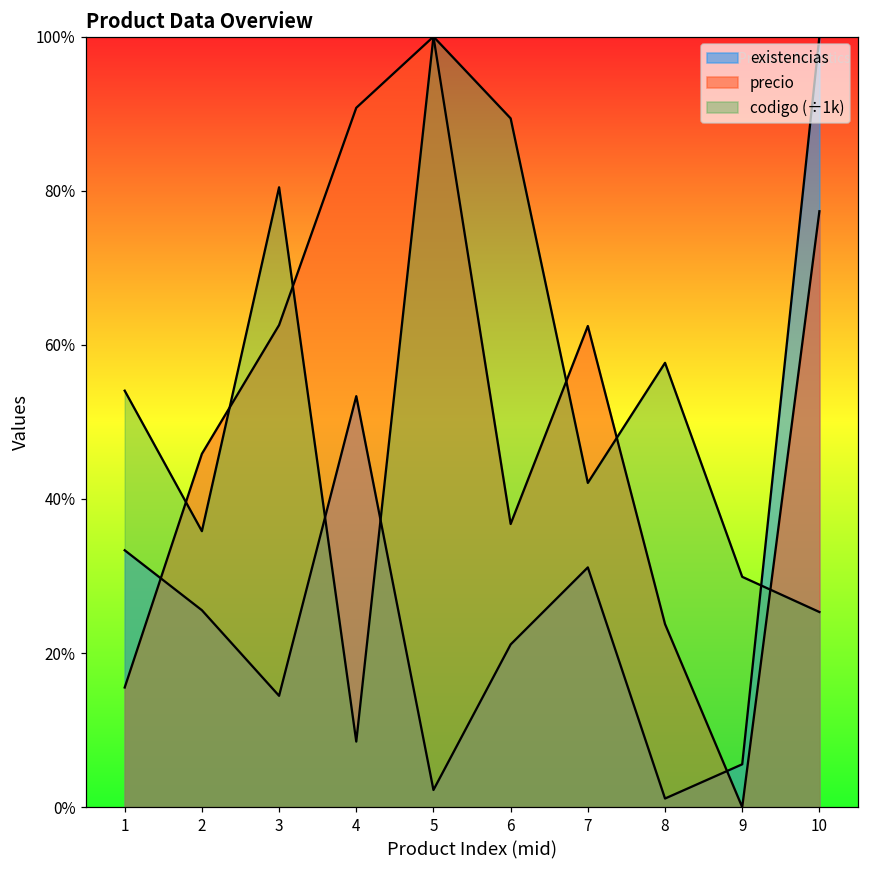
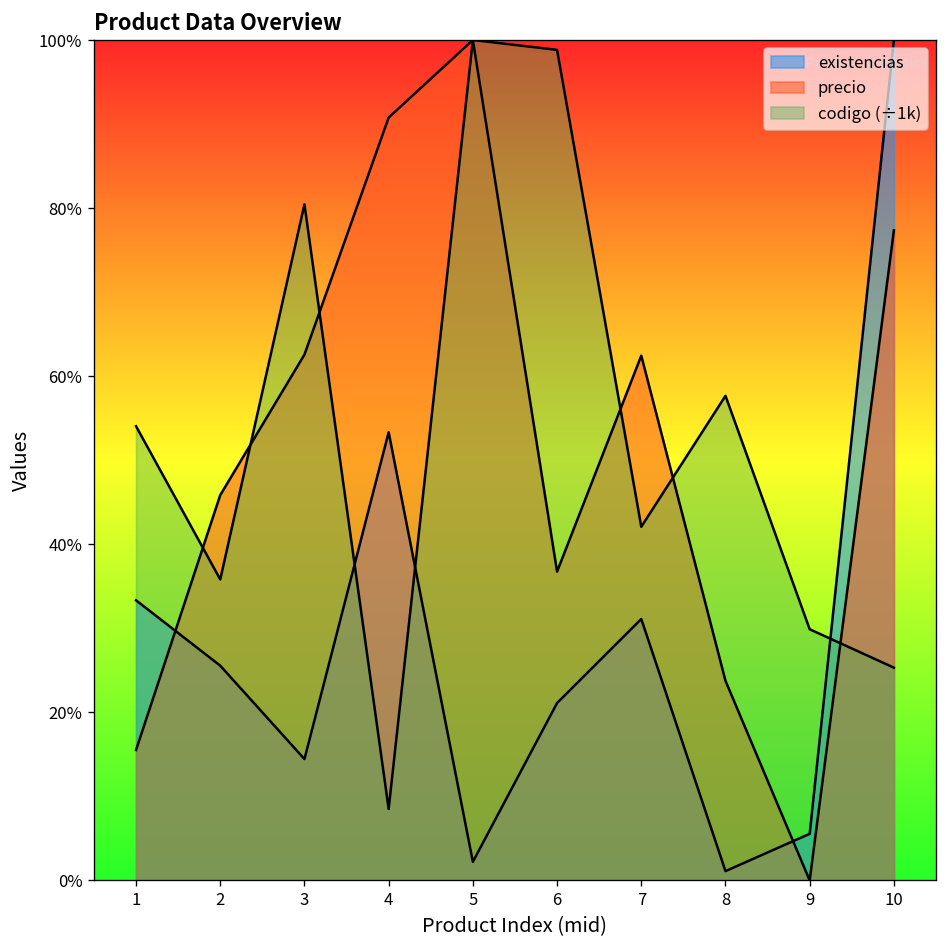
  {
    "existencias": {
      "1": "33%",
      "2": "26%",
      "3": "14%",
      "4": "53%",
      "5": "2%",
      "6": "21%",
      "7": "31%",
      "8": "1%",
      "9": "6%",
      "10": "100%"
    },
    "precio": {
      "1": "16%",
      "2": "46%",
      "3": "63%",
      "4": "91%",
      "6": "37%",
      "7": "62%",
      "8": "24%",
      "9": "0%",
      "10": "77%"
    },
    "codigo (÷1k)": {
      "1": "54%",
      "2": "36%",
      "3": "80%",
      "4": "9%",
-     "6": "89%",
+     "6": "99%",
      "7": "42%",
      "8": "58%",
      "9": "30%",
      "10": "25%"
    }
  }
